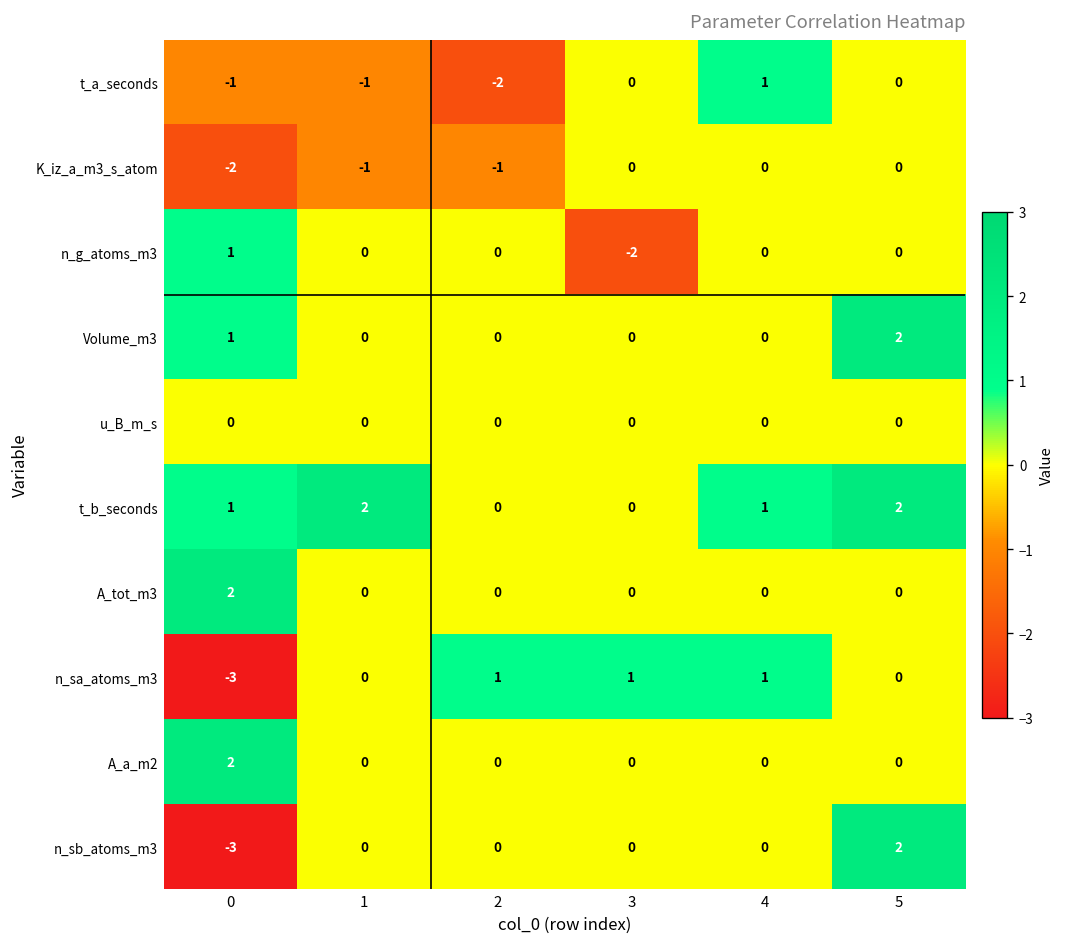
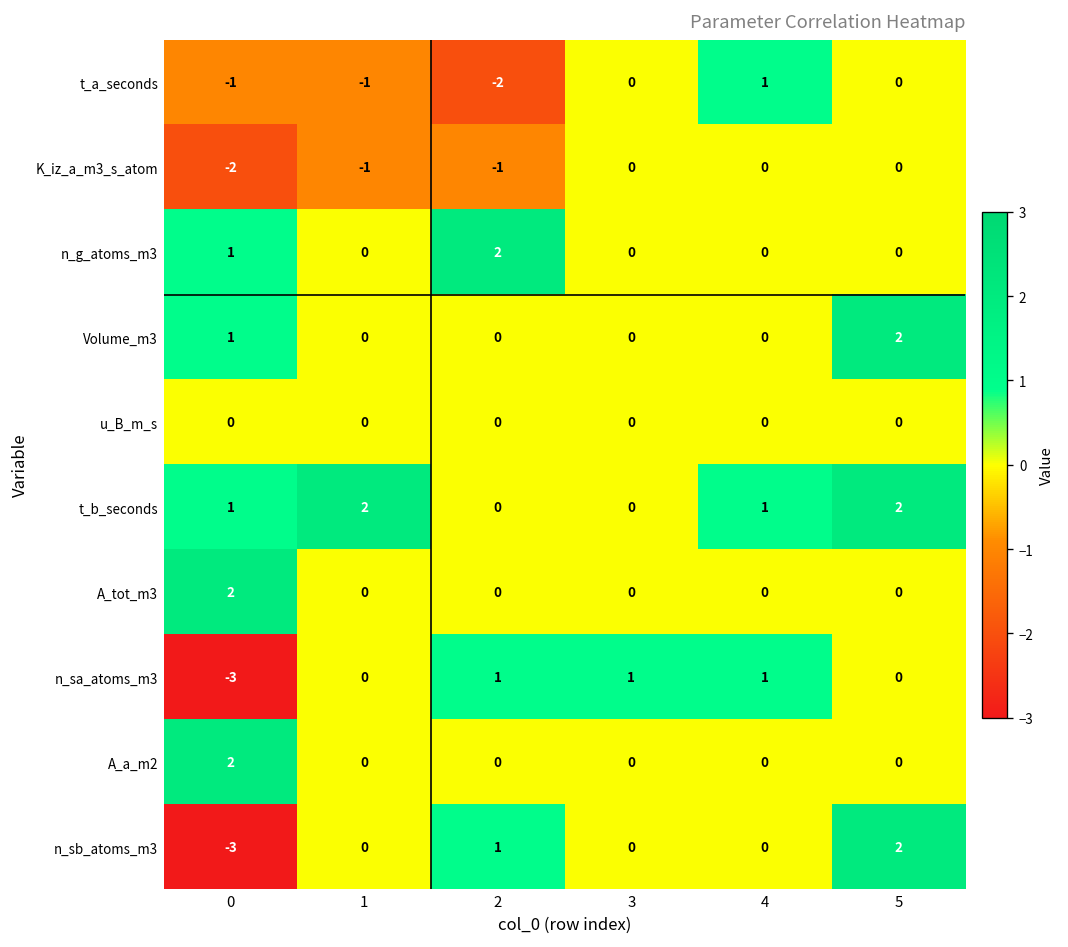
  {
    "t_a_seconds": {
      "0": -1,
      "1": -1,
      "2": -2,
      "3": 0,
      "4": 1,
      "5": 0
    },
    "K_iz_a_m3_s_atom": {
      "0": -2,
      "1": -1,
      "2": -1,
      "3": 0,
      "4": 0,
      "5": 0
    },
    "n_g_atoms_m3": {
      "0": 1,
      "1": 0,
-     "2": 0,
-     "3": -2,
+     "2": 2,
+     "3": 0,
      "4": 0,
      "5": 0
    },
    "Volume_m3": {
      "0": 1,
      "1": 0,
      "2": 0,
      "3": 0,
      "4": 0,
      "5": 2
    },
    "u_B_m_s": {
      "0": 0,
      "1": 0,
      "2": 0,
      "3": 0,
      "4": 0,
      "5": 0
    },
    "t_b_seconds": {
      "0": 1,
      "1": 2,
      "2": 0,
      "3": 0,
      "4": 1,
      "5": 2
    },
    "A_tot_m3": {
      "0": 2,
      "1": 0,
      "2": 0,
      "3": 0,
      "4": 0,
      "5": 0
    },
    "n_sa_atoms_m3": {
      "0": -3,
      "1": 0,
      "2": 1,
      "3": 1,
      "4": 1,
      "5": 0
    },
    "A_a_m2": {
      "0": 2,
      "1": 0,
      "2": 0,
      "3": 0,
      "4": 0,
      "5": 0
    },
    "n_sb_atoms_m3": {
      "0": -3,
      "1": 0,
-     "2": 0,
+     "2": 1,
      "3": 0,
      "4": 0,
      "5": 2
    }
  }
